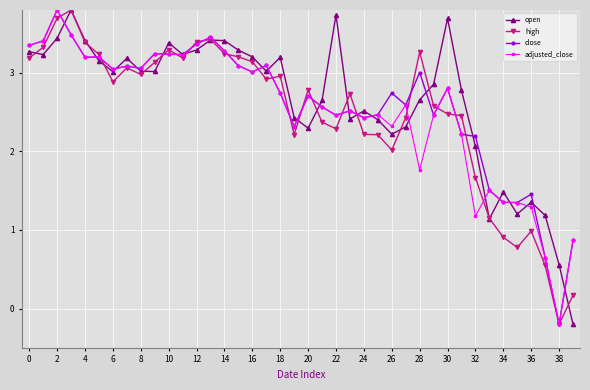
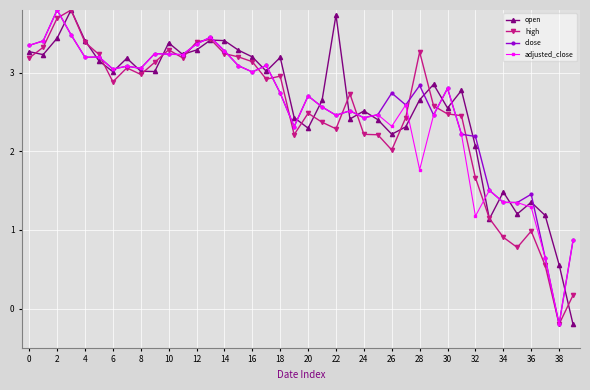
  {
    "open": {
      "0": 3.3,
      "2": 3.4,
      "6": 3.0,
      "8": 3.0,
      "10": 3.4,
      "12": 3.3,
      "14": 3.4,
      "16": 3.2,
      "18": 3.2,
      "20": 2.3,
      "22": 3.7,
      "24": 2.5,
      "26": 2.2,
      "28": 2.7,
-     "30": 3.7,
+     "30": 2.6,
      "32": 2.1,
      "34": 1.5,
      "36": 1.4,
      "38": 0.6
    },
    "high": {
      "0": 3.2,
      "2": 3.7,
      "6": 2.9,
      "8": 3.0,
      "10": 3.3,
      "14": 3.2,
      "16": 3.1,
      "18": 3.0,
-     "20": 2.8,
+     "20": 2.5,
      "22": 2.3,
      "24": 2.2,
      "26": 2.0,
      "28": 3.3,
      "30": 2.5,
      "32": 1.7,
      "34": 0.9,
      "36": 1.0
    },
    "close": {
      "26": 2.7,
-     "28": 3.0,
+     "28": 2.8,
      "32": 2.2,
      "36": 1.5
    },
    "adjusted_close": {
      "26": 2.3,
      "28": 1.8,
      "32": 1.2,
      "36": 1.3
    }
  }
